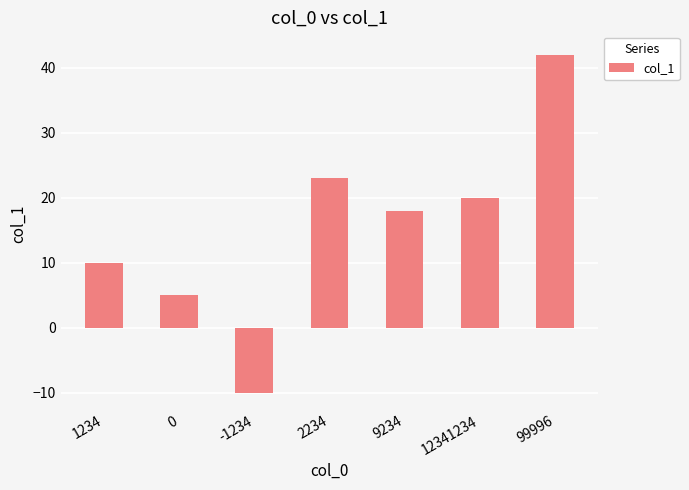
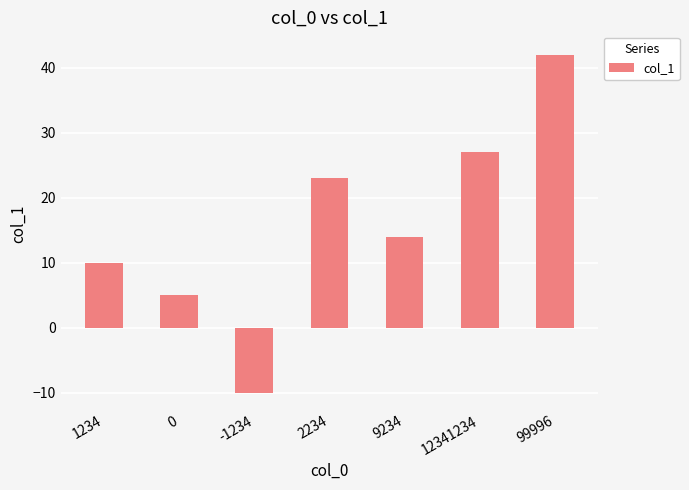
  {
    "1234": 10,
    "0": 5,
    "-1234": -10,
    "2234": 23,
-   "9234": 18,
-   "12341234": 20,
+   "9234": 14,
+   "12341234": 27,
    "99996": 42
  }
